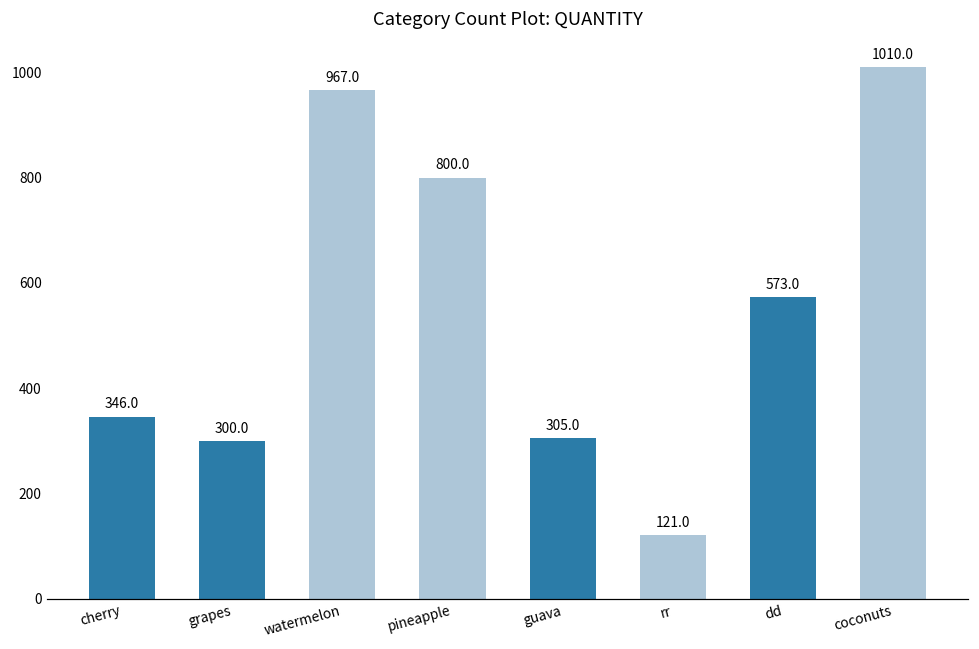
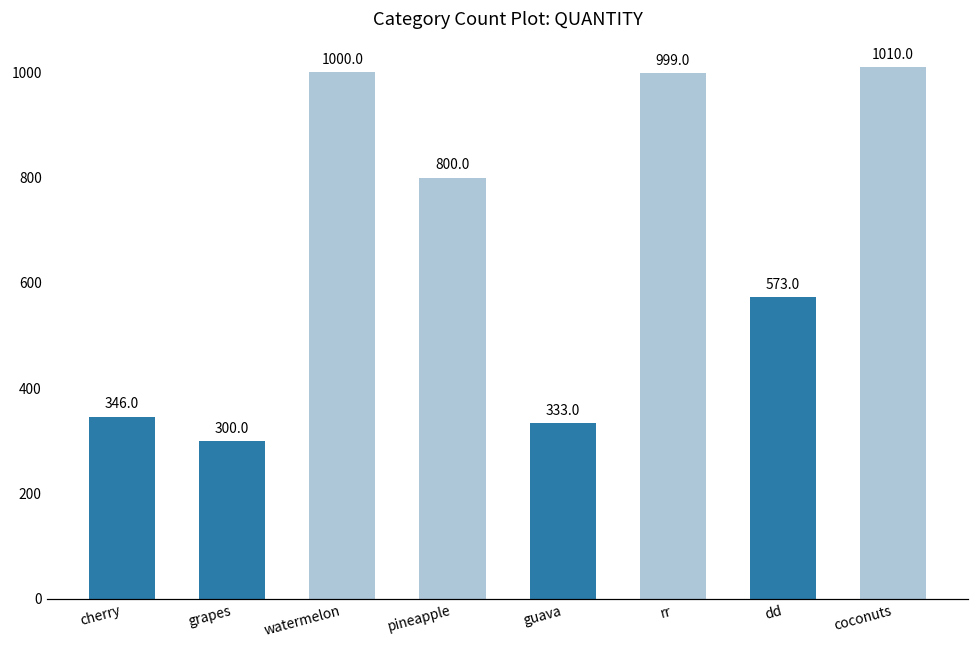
  {
    "cherry": 346.0,
    "grapes": 300.0,
-   "watermelon": 967.0,
+   "watermelon": 1000.0,
    "pineapple": 800.0,
-   "guava": 305.0,
-   "rr": 121.0,
+   "guava": 333.0,
+   "rr": 999.0,
    "dd": 573.0,
    "coconuts": 1010.0
  }
